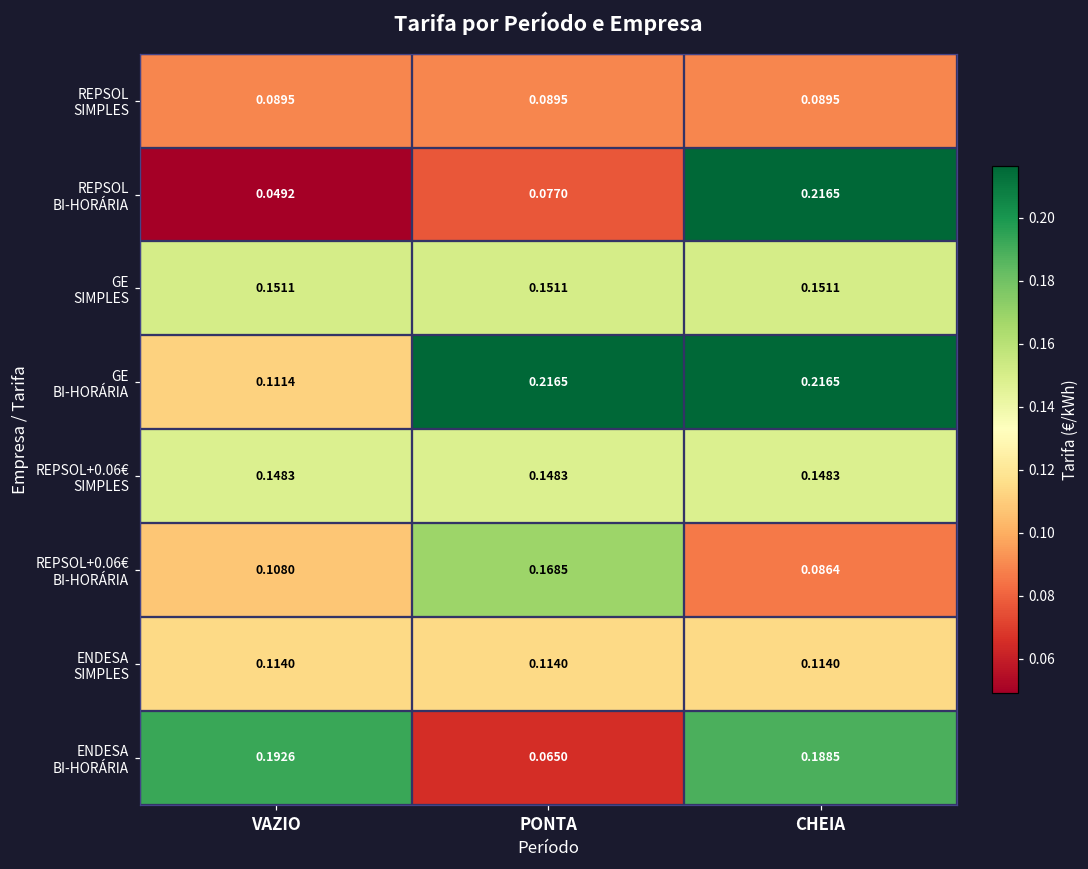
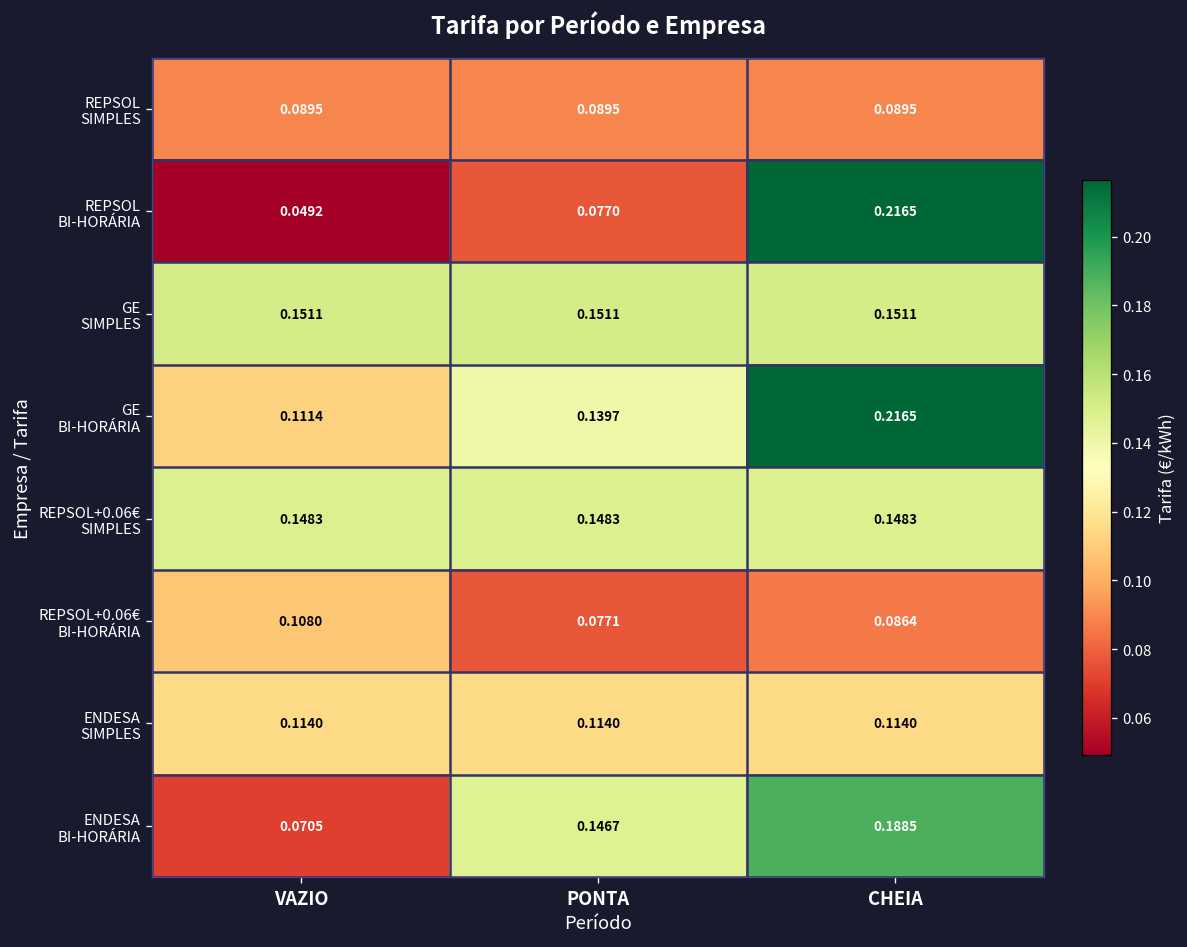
  {
    "REPSOL SIMPLES": {
      "VAZIO": 0.0895,
      "PONTA": 0.0895,
      "CHEIA": 0.0895
    },
    "REPSOL BI-HORÁRIA": {
      "VAZIO": 0.0492,
      "PONTA": 0.0770,
      "CHEIA": 0.2165
    },
    "GE SIMPLES": {
      "VAZIO": 0.1511,
      "PONTA": 0.1511,
      "CHEIA": 0.1511
    },
    "GE BI-HORÁRIA": {
      "VAZIO": 0.1114,
-     "PONTA": 0.2165,
+     "PONTA": 0.1397,
      "CHEIA": 0.2165
    },
    "REPSOL+0.06€ SIMPLES": {
      "VAZIO": 0.1483,
      "PONTA": 0.1483,
      "CHEIA": 0.1483
    },
    "REPSOL+0.06€ BI-HORÁRIA": {
      "VAZIO": 0.1080,
-     "PONTA": 0.1685,
+     "PONTA": 0.0771,
      "CHEIA": 0.0864
    },
    "ENDESA SIMPLES": {
      "VAZIO": 0.1140,
      "PONTA": 0.1140,
      "CHEIA": 0.1140
    },
    "ENDESA BI-HORÁRIA": {
-     "VAZIO": 0.1926,
-     "PONTA": 0.0650,
+     "VAZIO": 0.0705,
+     "PONTA": 0.1467,
      "CHEIA": 0.1885
    }
  }
